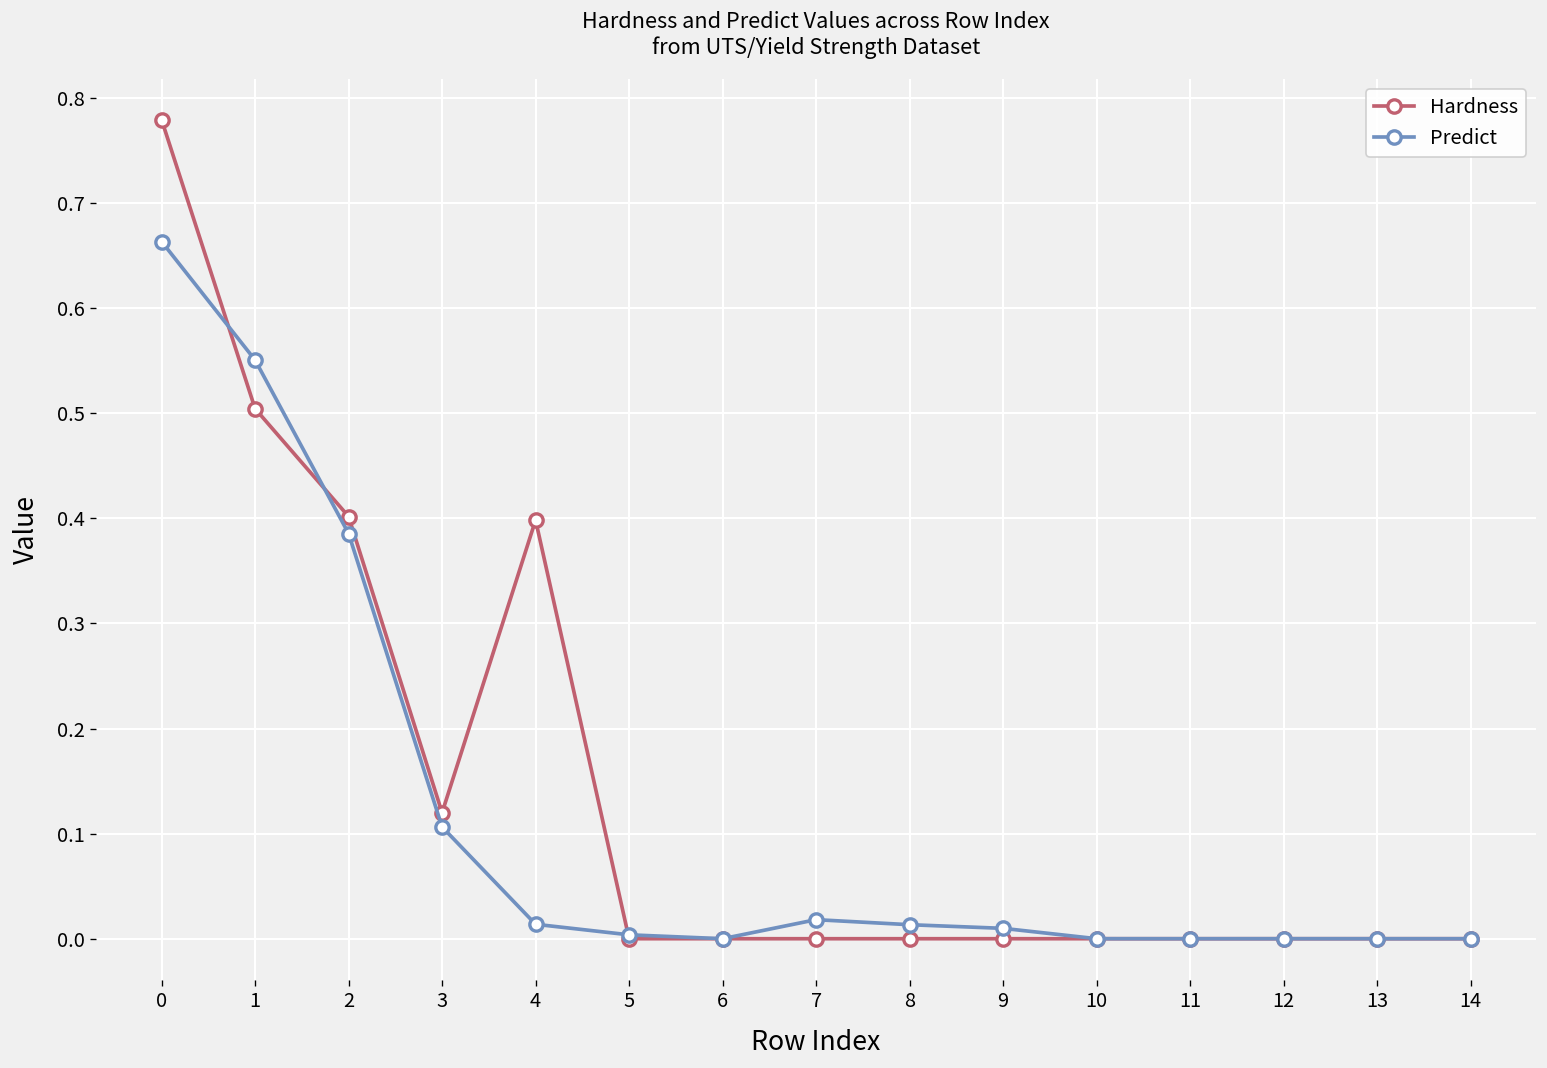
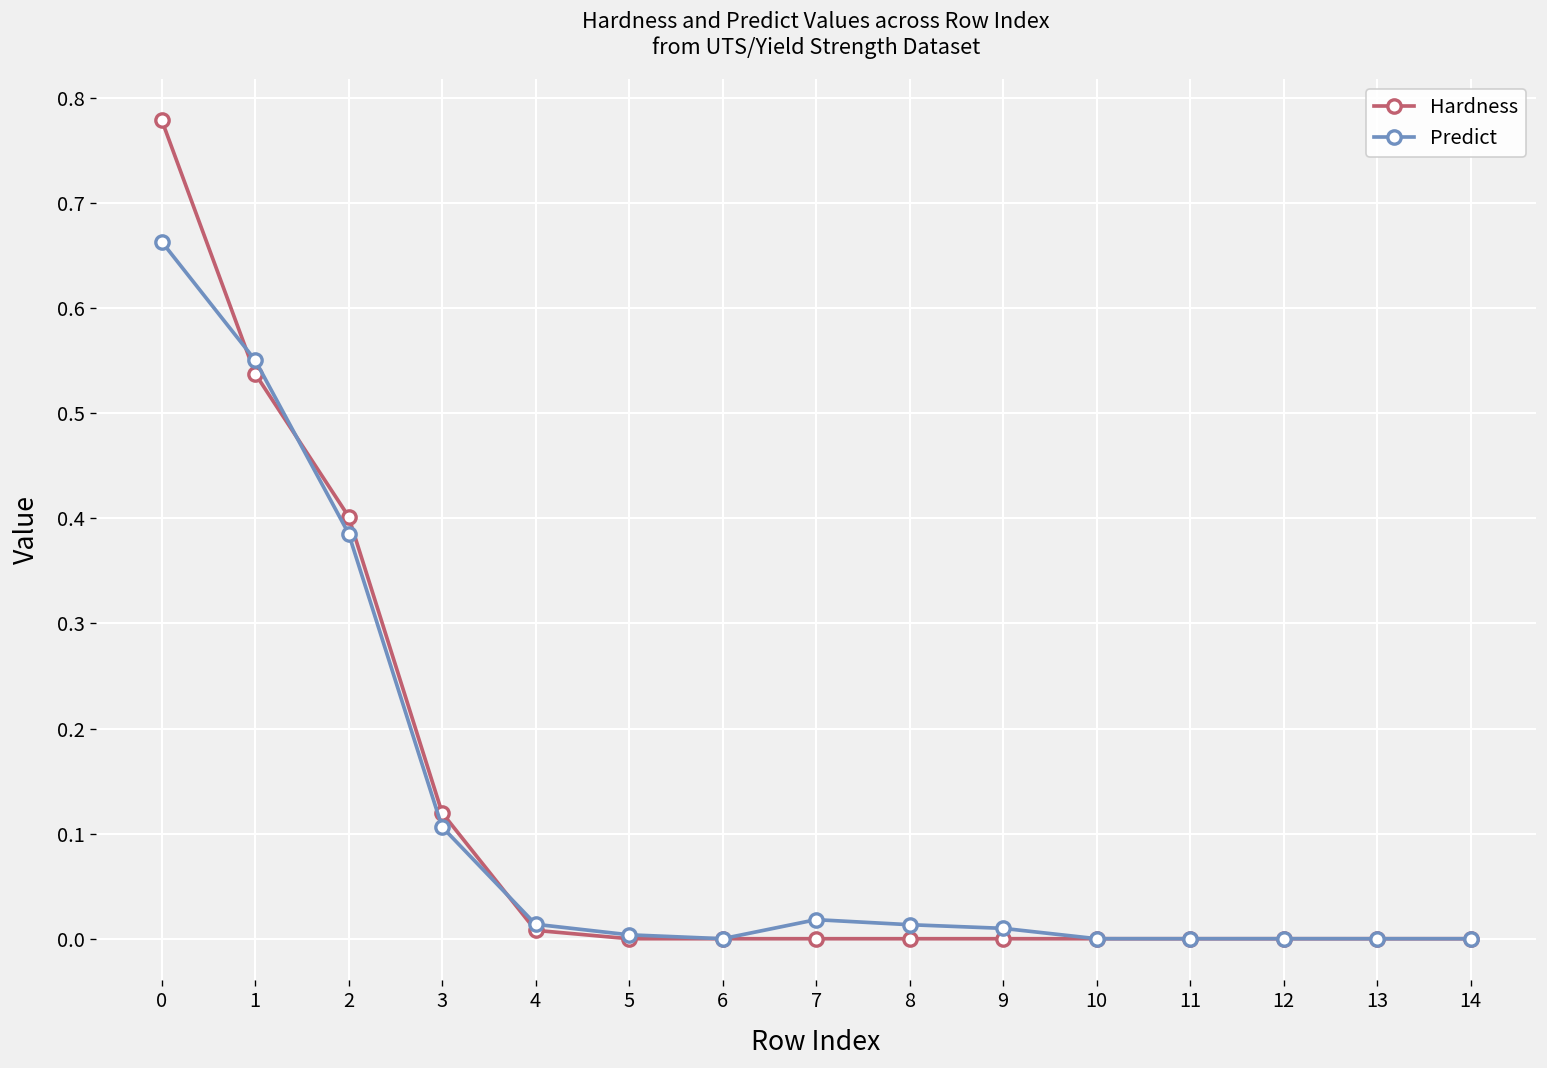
  {
    "Hardness": {
      "0": 0.78,
-     "1": 0.50,
+     "1": 0.54,
      "2": 0.40,
      "3": 0.12,
-     "4": 0.40,
+     "4": 0.01,
      "5": 0.00,
      "7": 0.00,
      "8": 0.00,
      "9": 0.00
    },
    "Predict": {
      "0": 0.66,
      "1": 0.55,
      "2": 0.39,
      "3": 0.11,
      "4": 0.01,
      "5": 0.00,
      "7": 0.02,
      "8": 0.01,
      "9": 0.01
    }
  }
